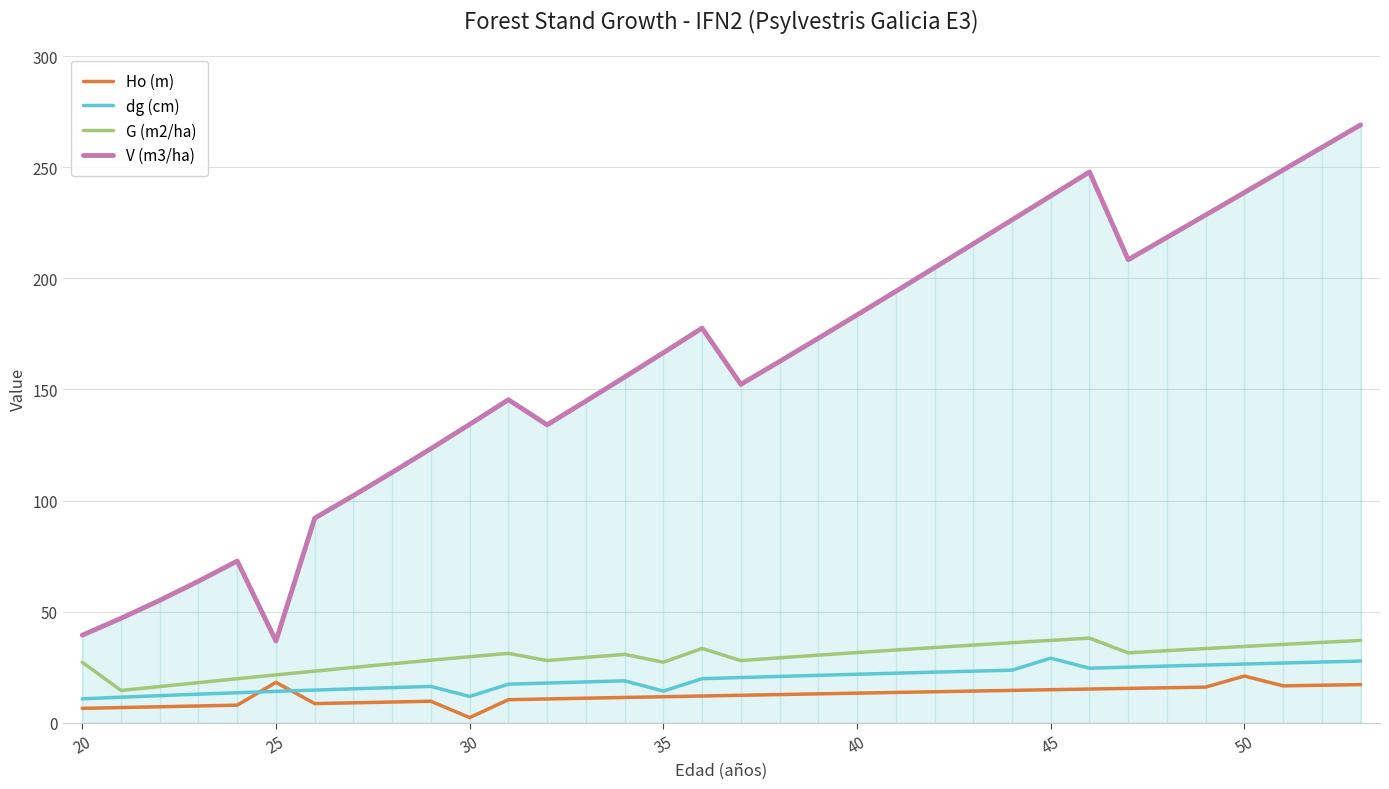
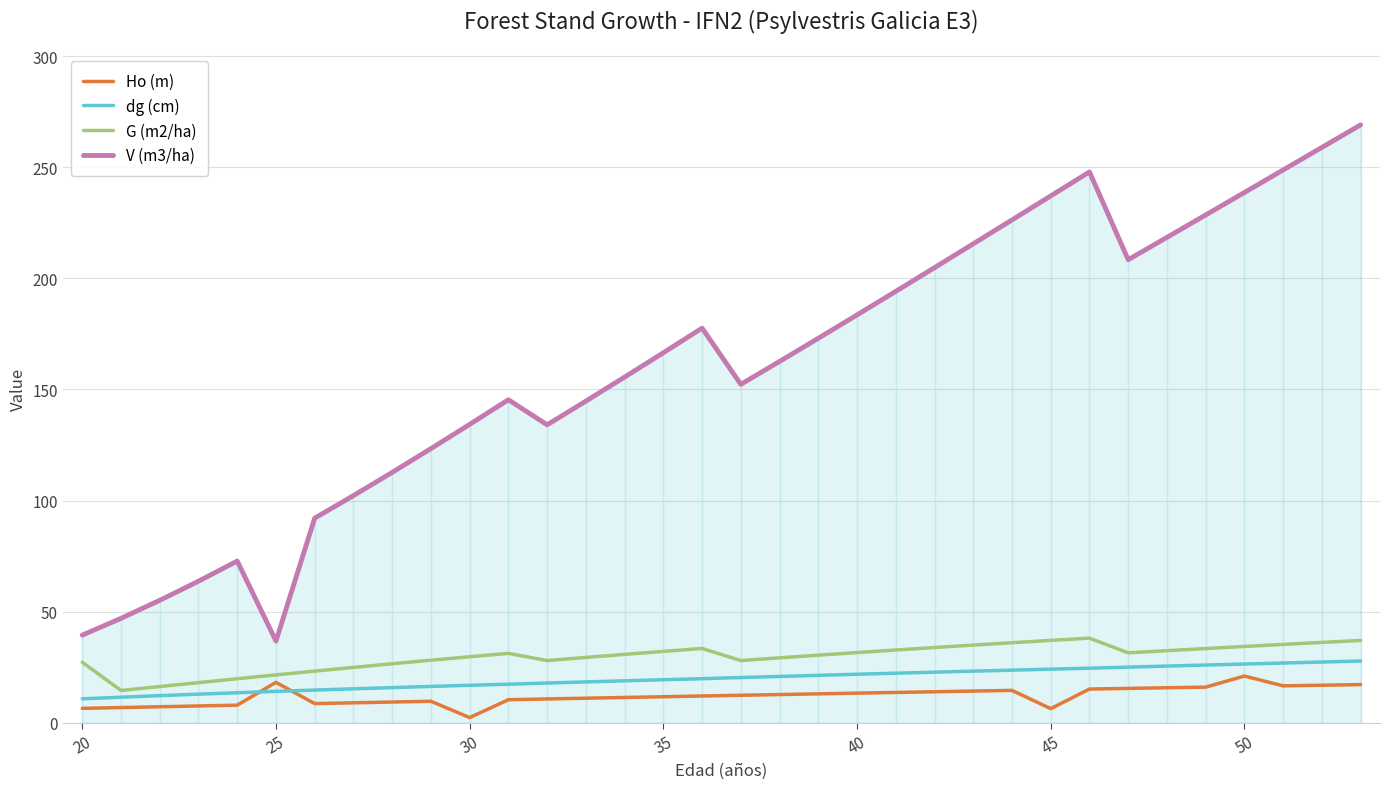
  {
    "Ho (m)": {
      "20": 7,
      "25": 18,
      "30": 2,
      "35": 12,
      "40": 13,
-     "45": 15,
+     "45": 6,
      "50": 21
    },
    "dg (cm)": {
      "20": 11,
      "25": 14,
-     "30": 12,
-     "35": 14,
+     "30": 17,
+     "35": 19,
      "40": 22,
-     "45": 29,
+     "45": 24,
      "50": 26
    },
    "G (m2/ha)": {
      "20": 27,
      "25": 22,
      "30": 30,
-     "35": 27,
+     "35": 32,
      "40": 32,
      "45": 37,
      "50": 34
    }
  }
